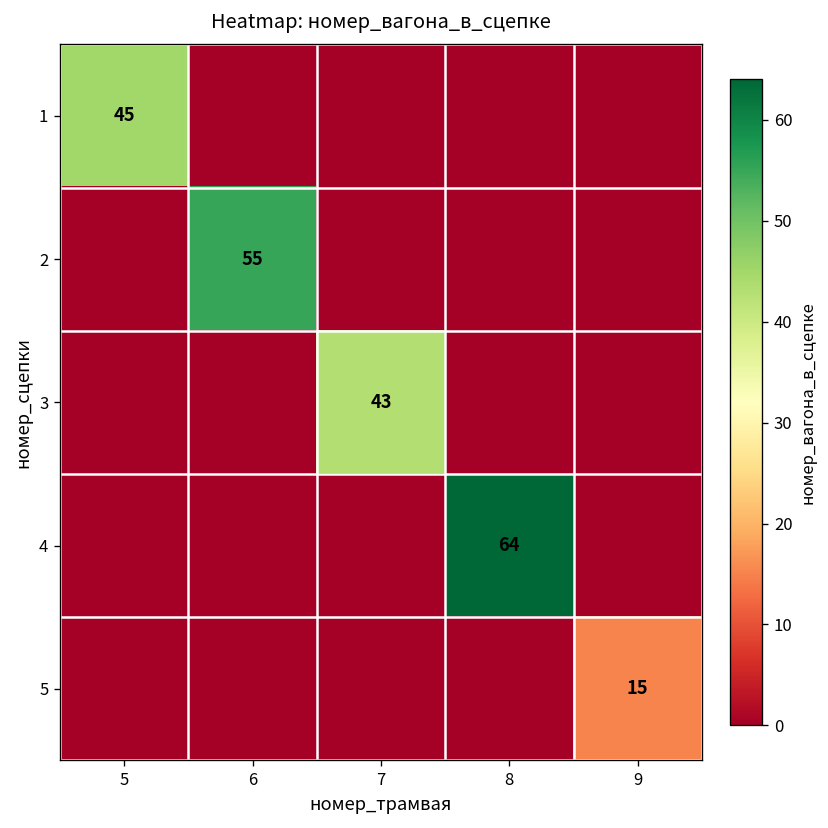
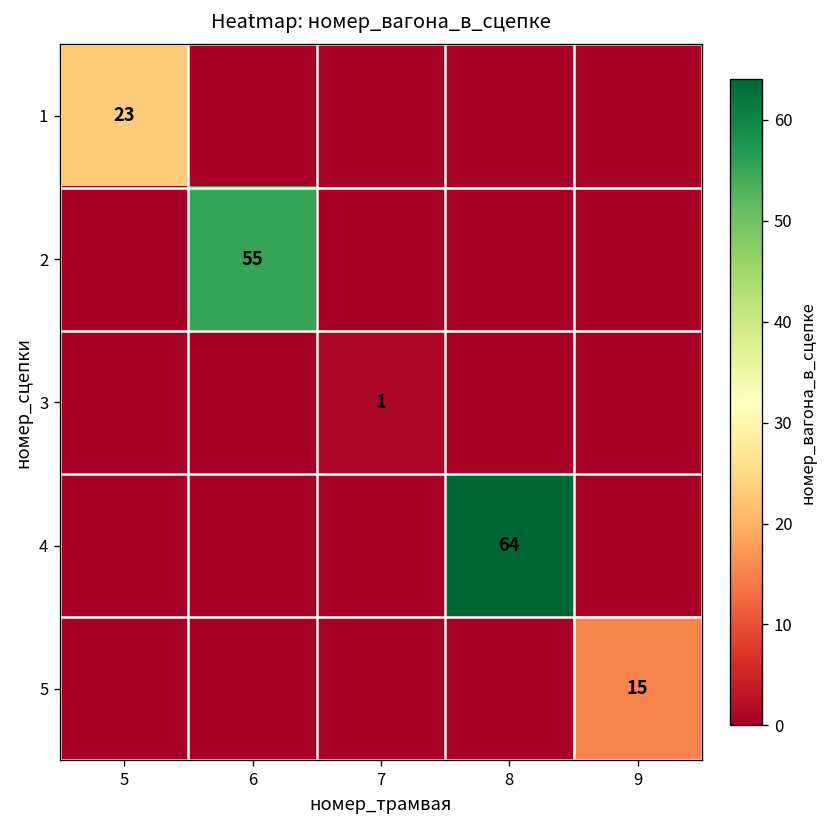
  {
    "1": {
-     "5": 45
+     "5": 23
    },
    "2": {
      "6": 55
    },
    "3": {
-     "7": 43
+     "7": 1
    },
    "4": {
      "8": 64
    },
    "5": {
      "9": 15
    }
  }
